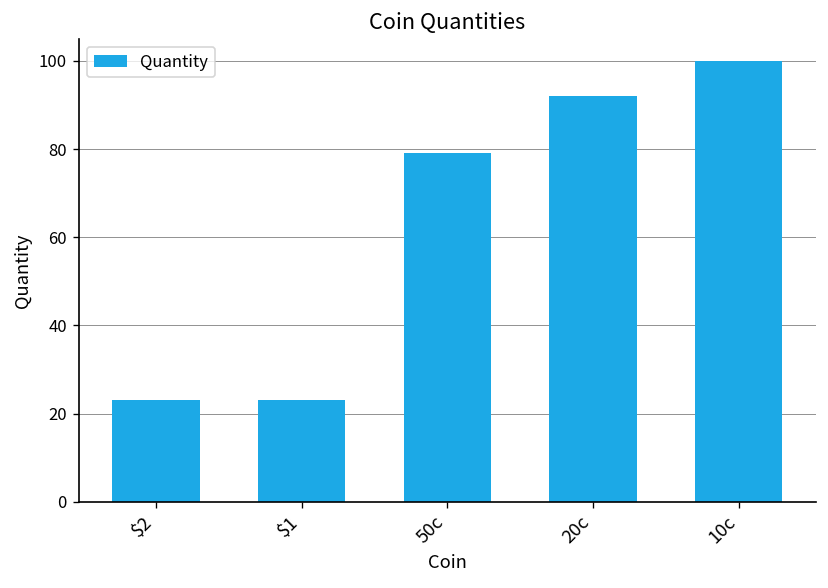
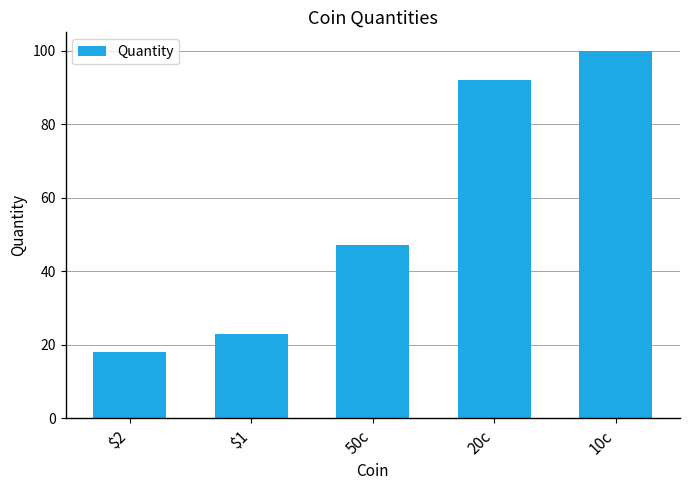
  {
-   "$2": 23,
+   "$2": 18,
    "$1": 23,
-   "50c": 79,
+   "50c": 47,
    "20c": 92,
    "10c": 100
  }
